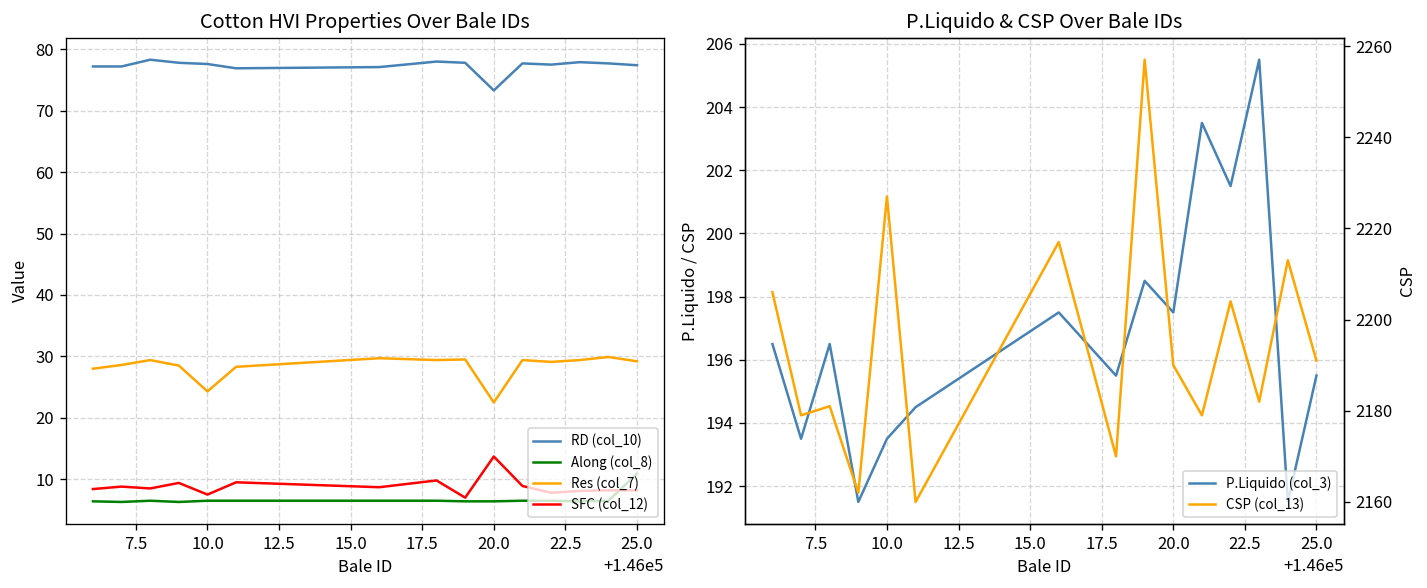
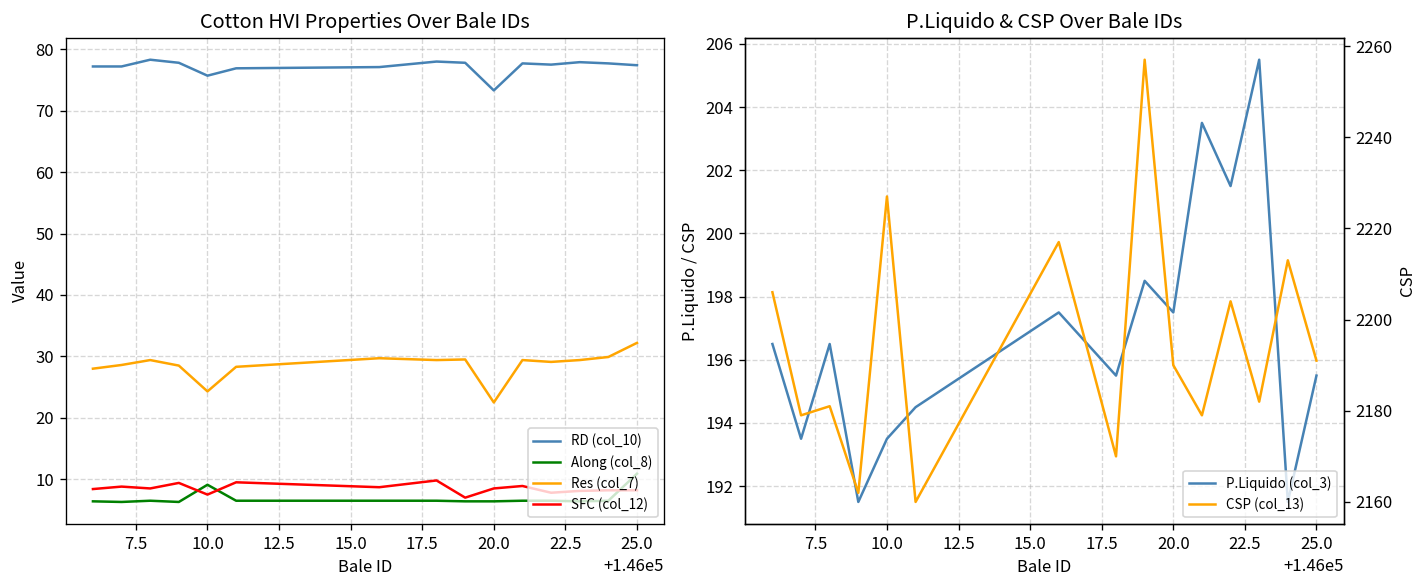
  {
    "Cotton HVI Properties Over Bale IDs": {
      "RD (col_10)": {
-       "10.0": 78,
+       "10.0": 76,
        "20.0": 73,
        "25.0": 77
      },
      "Along (col_8)": {
-       "10.0": 7,
+       "10.0": 9,
        "20.0": 6
      },
      "Res (col_7)": {
        "10.0": 24,
        "20.0": 23,
-       "25.0": 29
+       "25.0": 32
      },
      "SFC (col_12)": {
        "10.0": 8,
-       "20.0": 14
+       "20.0": 9
      }
    }
  }
